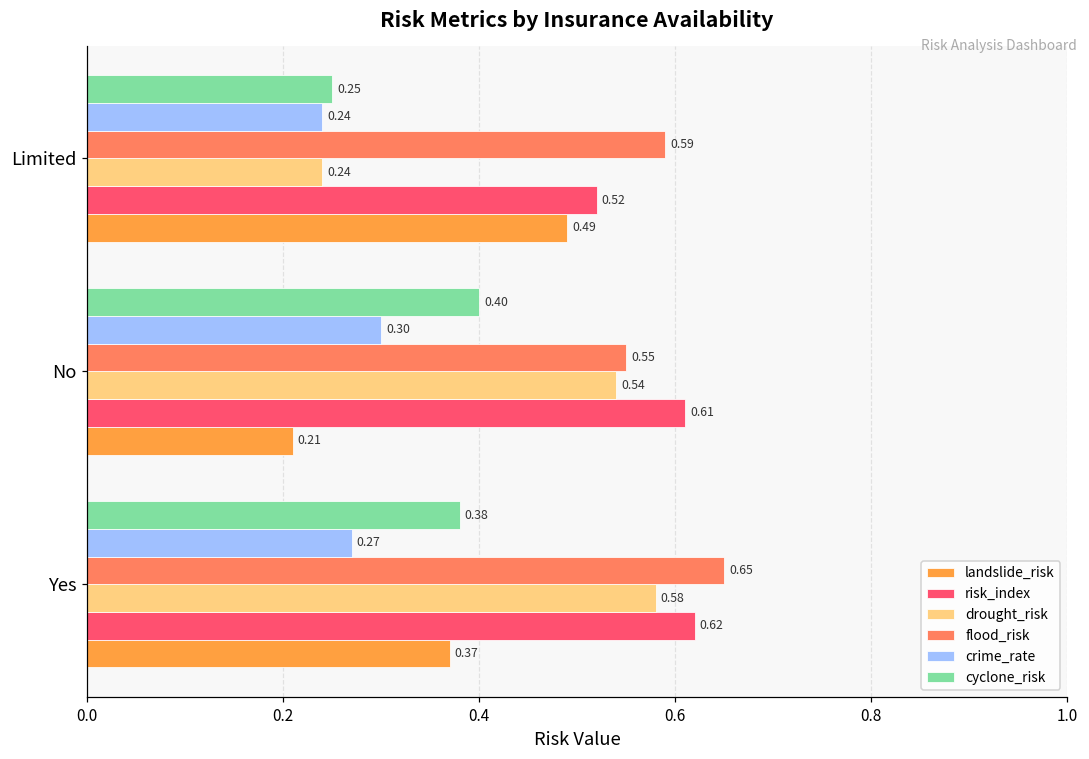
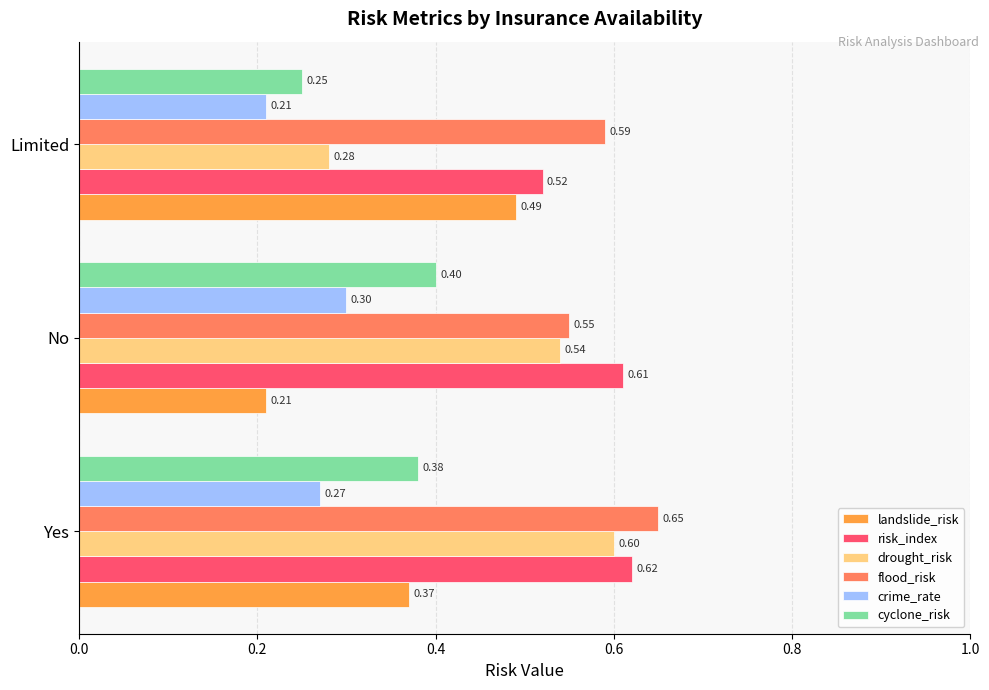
  {
    "drought_risk": {
-     "Limited": 0.24,
+     "Limited": 0.28,
      "No": 0.54,
-     "Yes": 0.58
+     "Yes": 0.60
    },
    "crime_rate": {
-     "Limited": 0.24,
+     "Limited": 0.21,
      "No": 0.30,
      "Yes": 0.27
    },
    "cyclone_risk": {
      "Limited": 0.25,
      "No": 0.40,
      "Yes": 0.38
    }
  }
